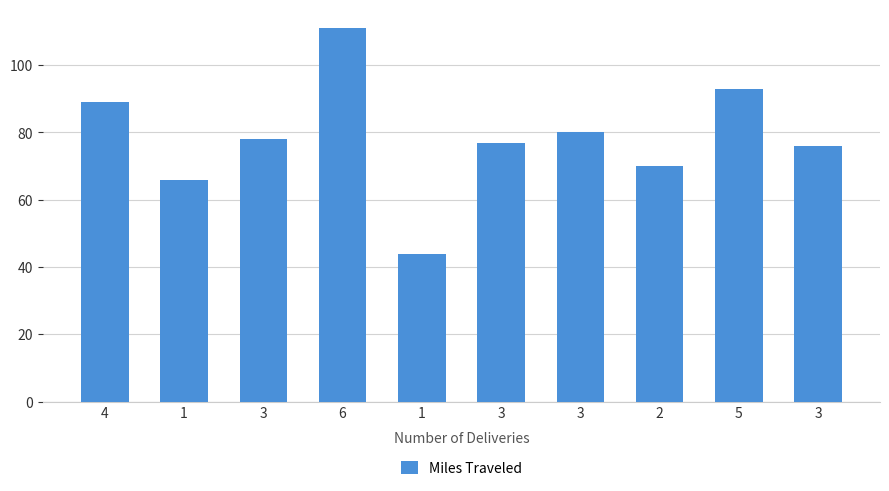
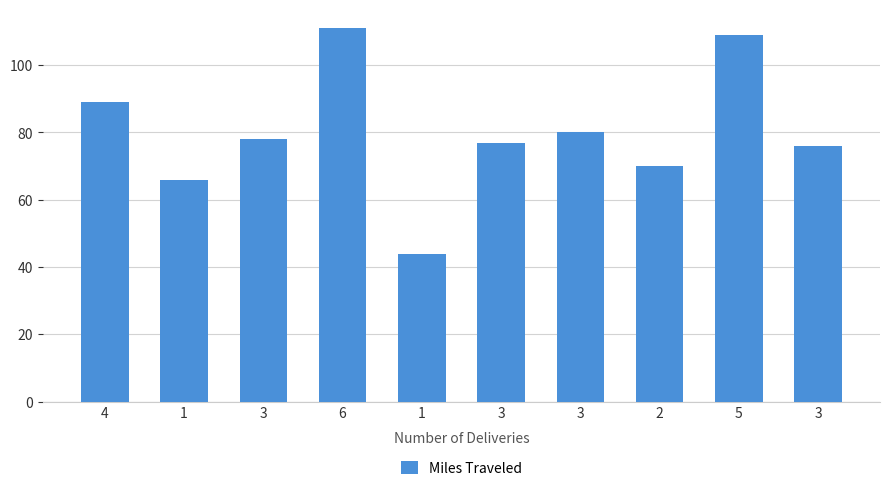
  {
    "4": 89,
    "6": 111,
    "2": 70,
-   "5": 93
+   "5": 109
  }
